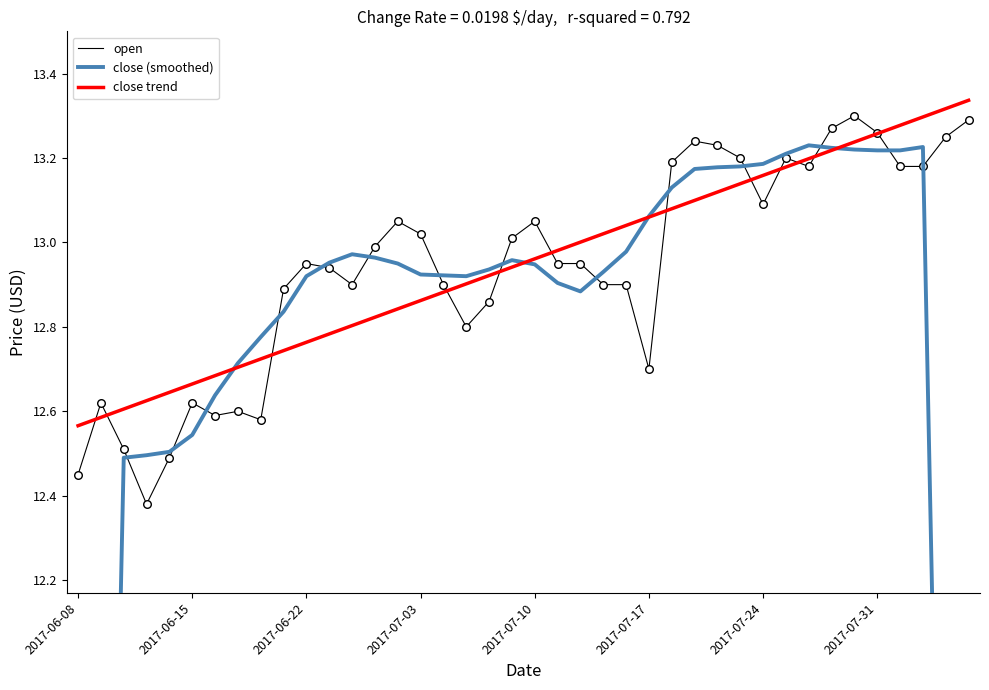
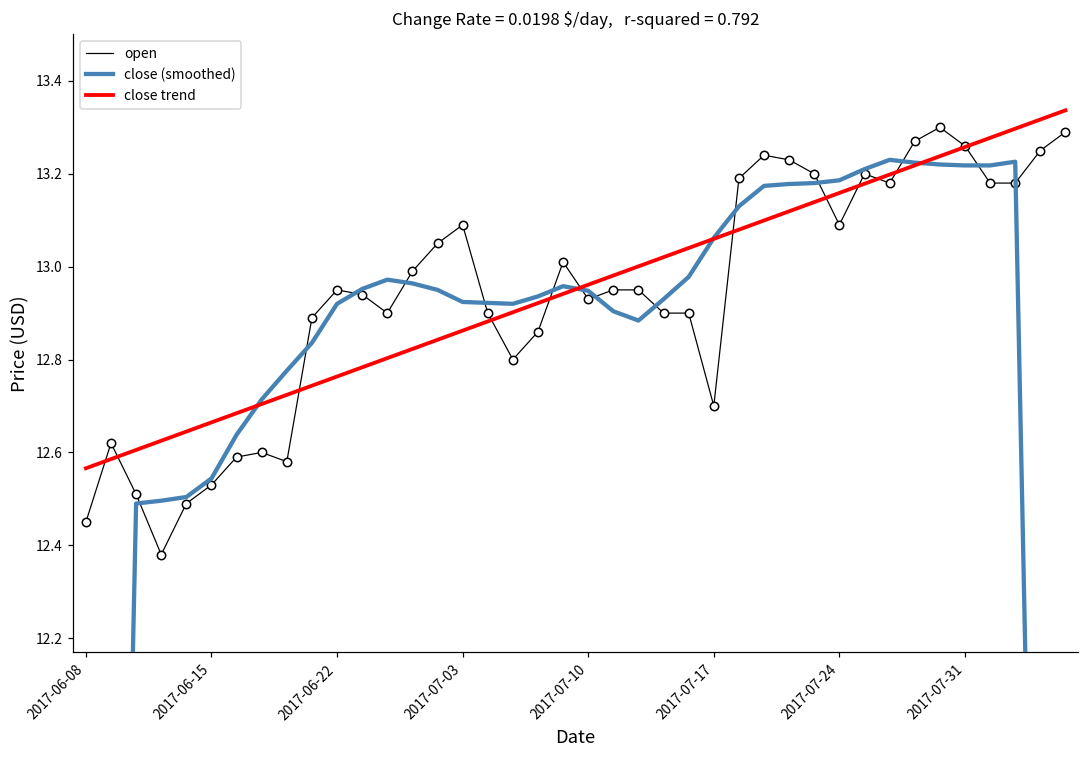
  {
    "open": {
      "2017-06-08": 12.45,
-     "2017-06-15": 12.62,
+     "2017-06-15": 12.53,
      "2017-06-22": 12.95,
-     "2017-07-03": 13.02,
-     "2017-07-10": 13.05,
+     "2017-07-03": 13.09,
+     "2017-07-10": 12.93,
      "2017-07-17": 12.70,
      "2017-07-24": 13.09
    },
    "close (smoothed)": {
      "2017-06-15": 12.54,
      "2017-06-22": 12.92,
      "2017-07-03": 12.92,
      "2017-07-10": 12.95,
      "2017-07-24": 13.19,
      "2017-07-31": 13.22
    },
    "close trend": {
      "2017-06-08": 12.57,
      "2017-06-15": 12.66,
      "2017-06-22": 12.76,
      "2017-07-03": 12.86,
      "2017-07-10": 12.96,
      "2017-07-24": 13.16
    }
  }
